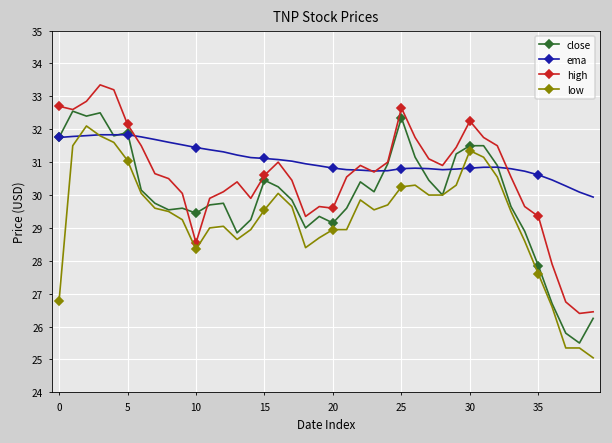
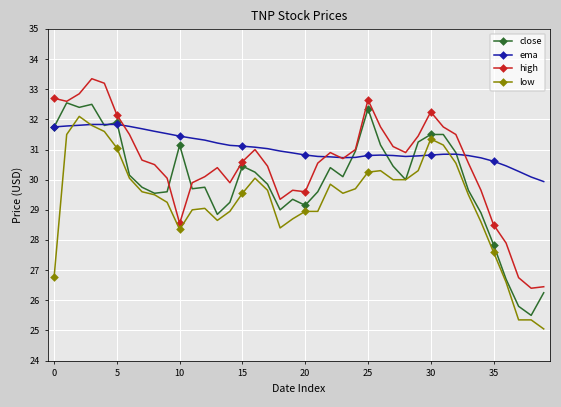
  {
    "close": {
-     "10": 29.5,
+     "10": 31.1,
      "15": 30.5,
      "20": 29.2,
      "25": 32.3,
      "30": 31.5,
      "35": 27.9
    },
    "ema": {
      "10": 31.4,
      "15": 31.1,
      "20": 30.8,
      "25": 30.8,
      "30": 30.8,
      "35": 30.6
    },
    "high": {
      "0": 32.7,
      "5": 32.2,
      "10": 28.6,
      "15": 30.6,
      "20": 29.6,
      "25": 32.7,
      "30": 32.3,
-     "35": 29.4
+     "35": 28.5
    },
    "low": {
      "0": 26.8,
      "5": 31.0,
      "10": 28.4,
      "15": 29.5,
      "20": 29.0,
      "25": 30.3,
      "30": 31.4,
      "35": 27.6
    }
  }
